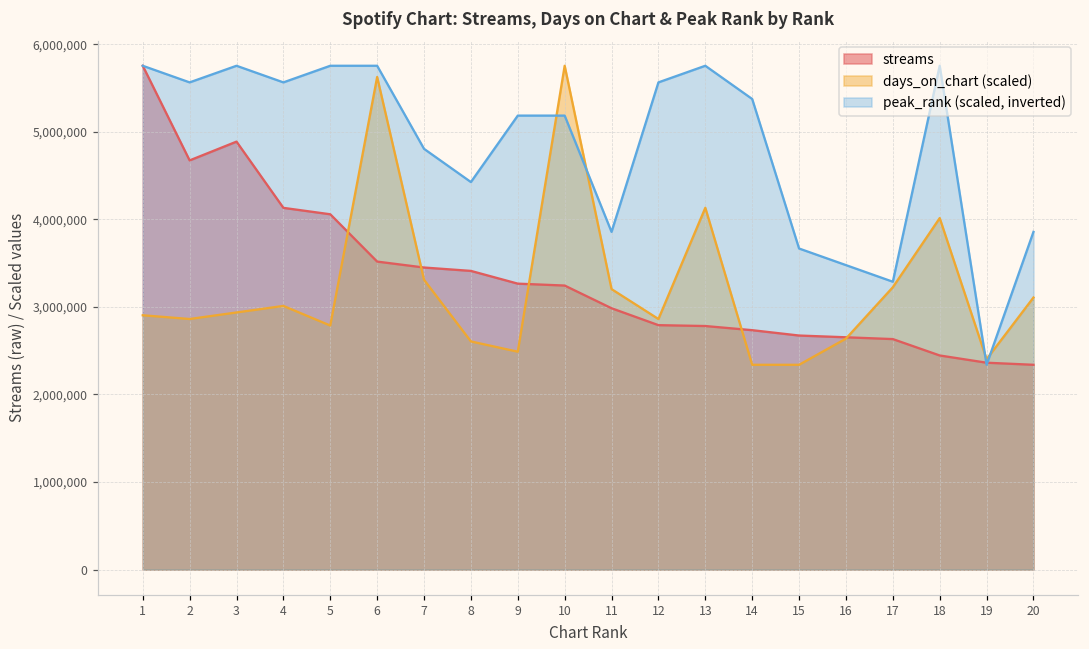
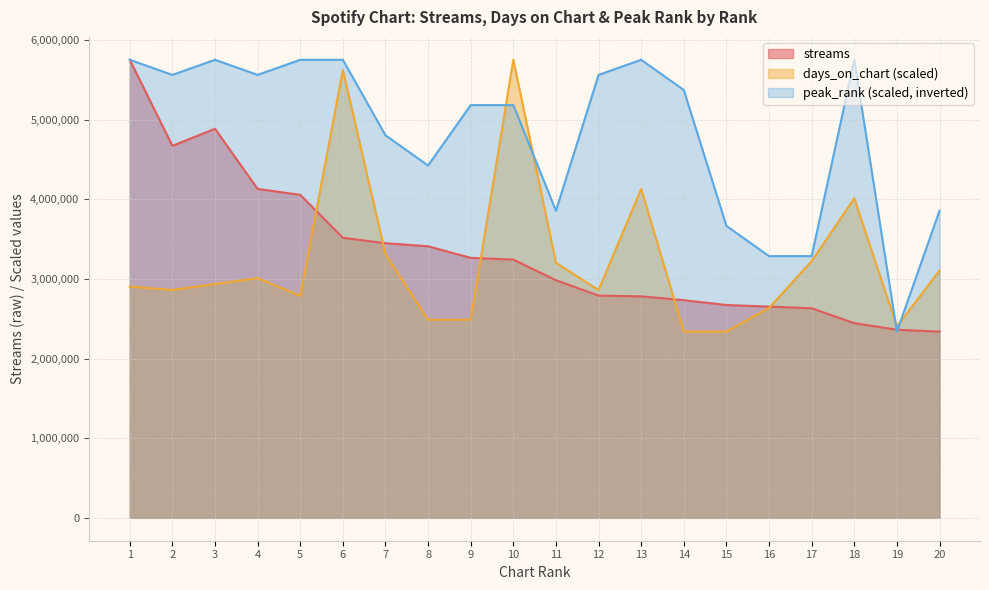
  {
    "streams": {
      "2": "4,700,000",
      "3": "4,900,000",
      "4": "4,100,000",
      "5": "4,100,000",
      "6": "3,500,000",
      "7": "3,400,000",
      "8": "3,400,000",
      "9": "3,300,000",
      "10": "3,200,000",
      "11": "3,000,000",
      "12": "2,800,000",
      "13": "2,800,000",
      "14": "2,700,000",
      "15": "2,700,000",
      "17": "2,600,000",
      "18": "2,400,000",
      "20": "2,300,000"
    },
    "days_on_chart (scaled)": {
      "1": "2,900,000",
      "2": "2,900,000",
      "3": "2,900,000",
      "4": "3,000,000",
      "5": "2,800,000",
      "6": "5,600,000",
      "7": "3,300,000",
-     "8": "2,600,000",
+     "8": "2,500,000",
      "9": "2,500,000",
      "10": "5,800,000",
      "11": "3,200,000",
      "12": "2,900,000",
      "13": "4,100,000",
      "14": "2,300,000",
      "15": "2,300,000",
      "17": "3,200,000",
      "18": "4,000,000",
      "19": "2,400,000",
      "20": "3,100,000"
    },
    "peak_rank (scaled, inverted)": {
      "2": "5,600,000",
      "3": "5,800,000",
      "4": "5,600,000",
      "5": "5,800,000",
      "6": "5,800,000",
      "7": "4,800,000",
      "8": "4,400,000",
      "9": "5,200,000",
      "10": "5,200,000",
      "11": "3,900,000",
      "12": "5,600,000",
      "13": "5,800,000",
      "14": "5,400,000",
      "15": "3,700,000",
-     "16": "3,500,000",
+     "16": "3,300,000",
      "17": "3,300,000",
      "20": "3,900,000"
    }
  }
